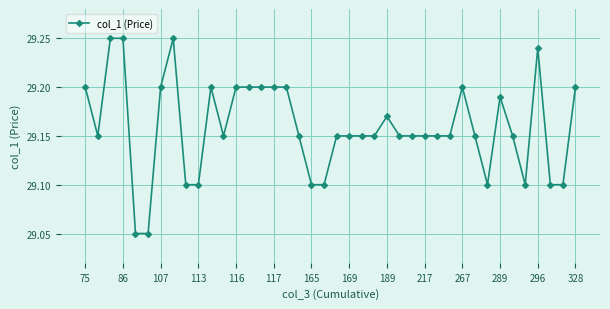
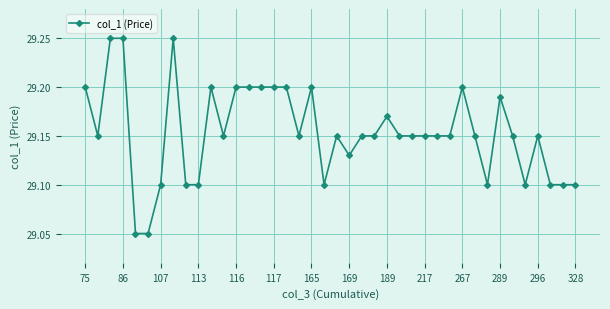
  {
    "75": 29.20,
    "86": 29.25,
-   "107": 29.2,
+   "107": 29.1,
    "113": 29.10,
    "116": 29.20,
    "117": 29.20,
-   "165": 29.1,
-   "169": 29.15,
+   "165": 29.2,
+   "169": 29.13,
    "189": 29.17,
    "217": 29.15,
    "267": 29.20,
    "289": 29.19,
-   "296": 29.24,
-   "328": 29.2
+   "296": 29.15,
+   "328": 29.1
  }
